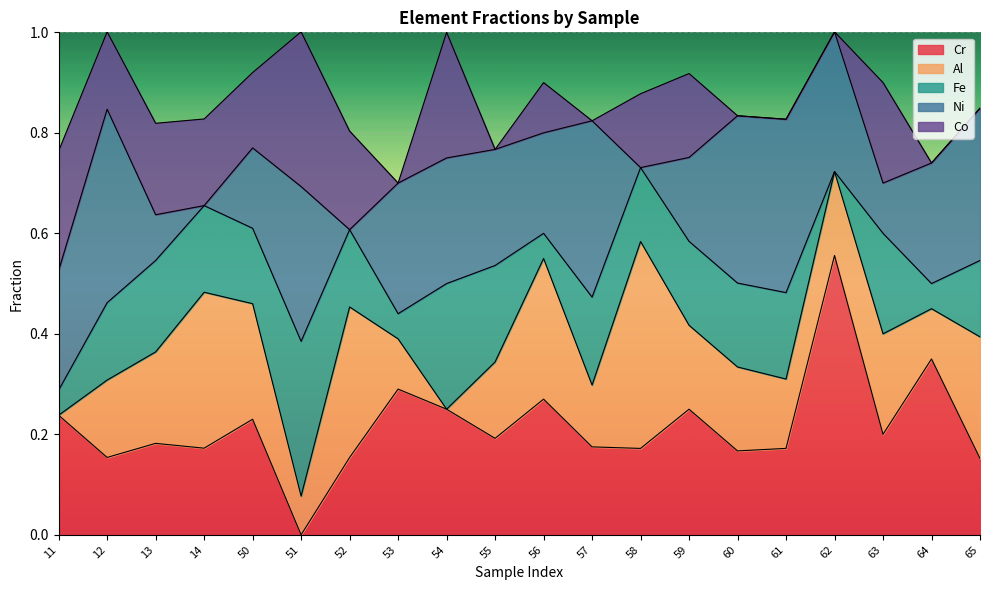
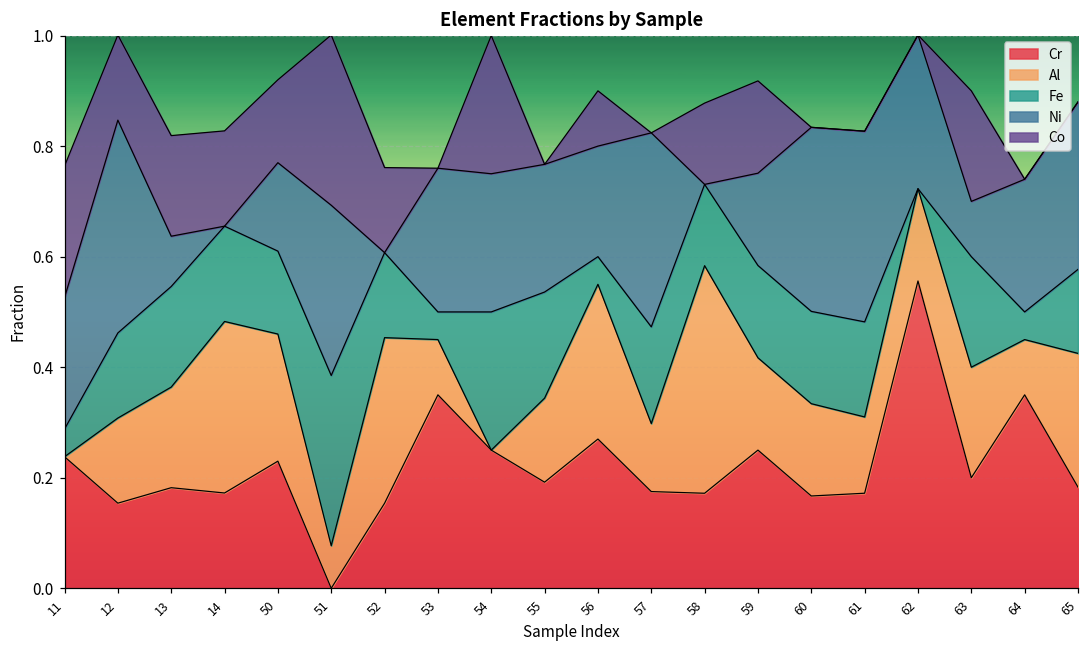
  {
    "Cr": {
      "12": 0.15,
      "13": 0.18,
      "14": 0.17,
      "50": 0.23,
      "51": 0.00,
      "52": 0.15,
-     "53": 0.29,
+     "53": 0.35,
      "55": 0.19,
      "56": 0.27,
      "57": 0.18,
      "58": 0.17,
      "59": 0.25,
      "60": 0.17,
      "61": 0.17,
      "62": 0.56,
      "63": 0.20,
      "64": 0.35,
-     "65": 0.15
+     "65": 0.18
    },
    "Al": {
      "12": 0.15,
      "13": 0.18,
      "14": 0.31,
      "50": 0.23,
      "51": 0.08,
      "52": 0.30,
      "53": 0.10,
      "55": 0.15,
      "56": 0.28,
      "57": 0.12,
      "58": 0.41,
      "59": 0.17,
      "60": 0.17,
      "61": 0.14,
      "63": 0.20,
      "64": 0.10,
      "65": 0.24
    },
    "Co": {
      "11": 0.24,
      "12": 0.15,
      "13": 0.18,
      "14": 0.17,
      "50": 0.15,
      "51": 0.31,
-     "52": 0.20,
+     "52": 0.15,
      "54": 0.25,
      "56": 0.10,
      "58": 0.15,
      "59": 0.17,
      "63": 0.20
    }
  }
